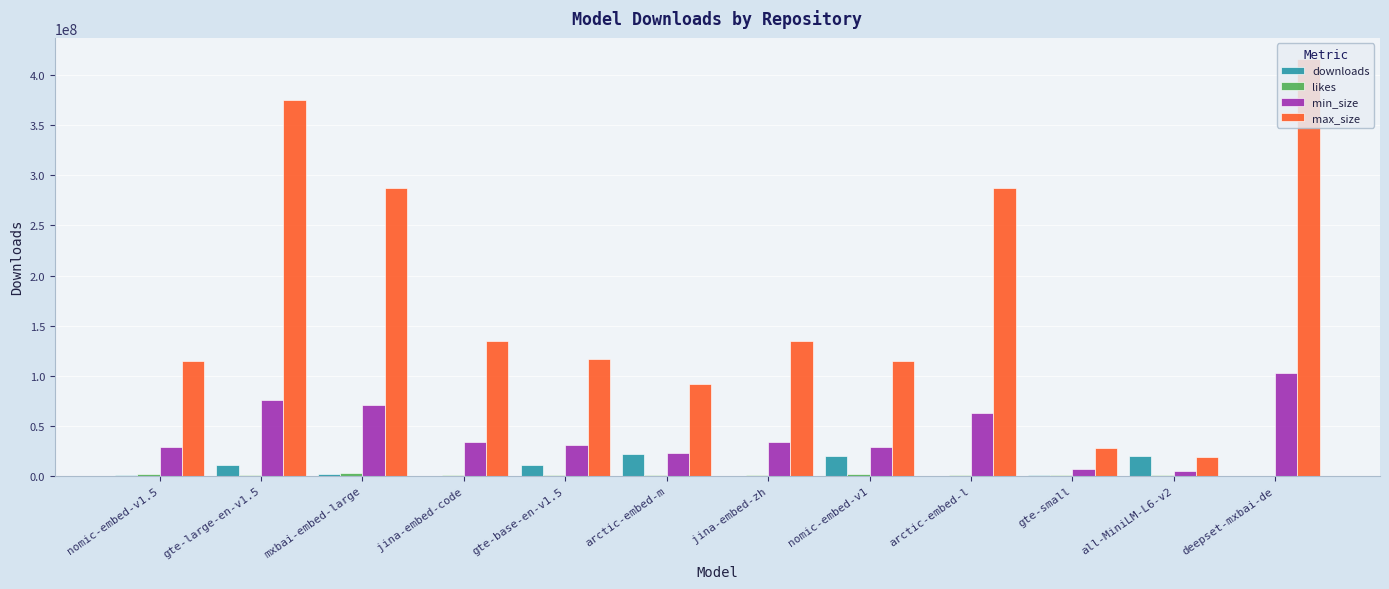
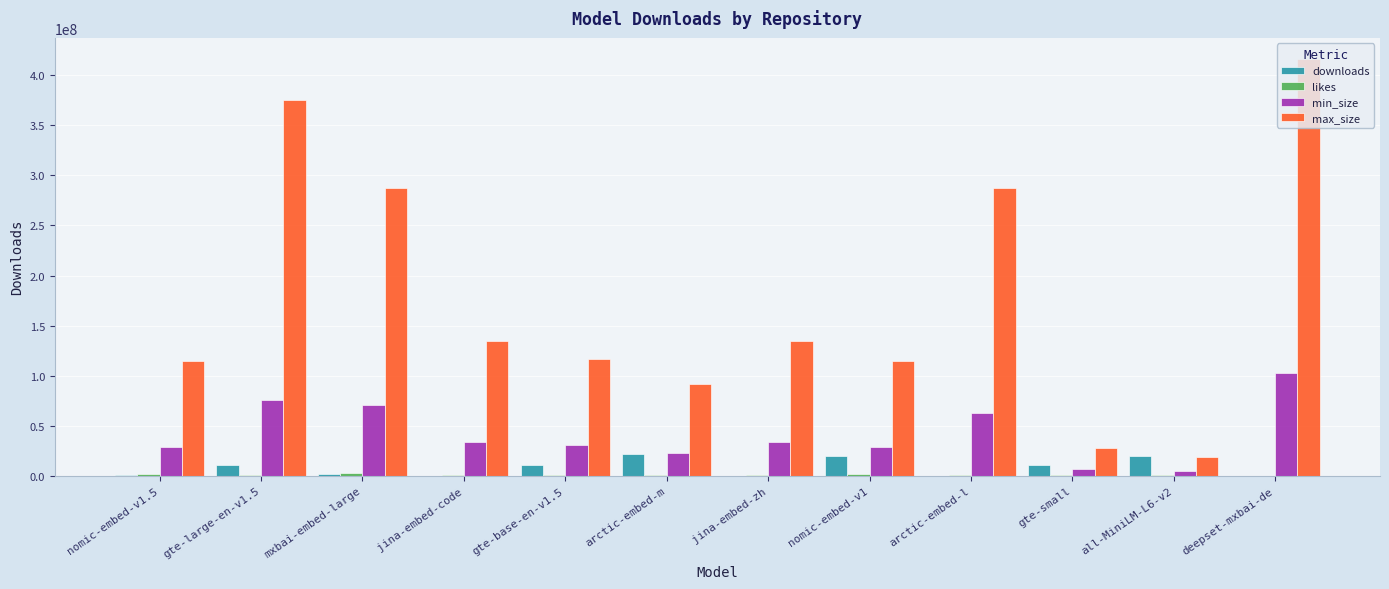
  {
    "downloads": {
      "gte-large-en-v1.5": 11000000,
      "gte-base-en-v1.5": 10000000,
      "arctic-embed-m": 21000000,
      "nomic-embed-v1": 20000000,
-     "gte-small": 1000000,
+     "gte-small": 11000000,
      "all-MiniLM-L6-v2": 19000000
    },
    "min_size": {
      "nomic-embed-v1.5": 29000000,
      "gte-large-en-v1.5": 76000000,
      "mxbai-embed-large": 71000000,
      "jina-embed-code": 34000000,
      "gte-base-en-v1.5": 31000000,
      "arctic-embed-m": 23000000,
      "jina-embed-zh": 34000000,
      "nomic-embed-v1": 29000000,
      "arctic-embed-l": 63000000,
      "gte-small": 7000000,
      "all-MiniLM-L6-v2": 5000000,
      "deepset-mxbai-de": 102000000
    },
    "max_size": {
      "nomic-embed-v1.5": 115000000,
      "gte-large-en-v1.5": 376000000,
      "mxbai-embed-large": 288000000,
      "jina-embed-code": 135000000,
      "gte-base-en-v1.5": 117000000,
      "arctic-embed-m": 91000000,
      "jina-embed-zh": 134000000,
      "nomic-embed-v1": 115000000,
      "arctic-embed-l": 288000000,
      "gte-small": 28000000,
      "all-MiniLM-L6-v2": 19000000
    }
  }
